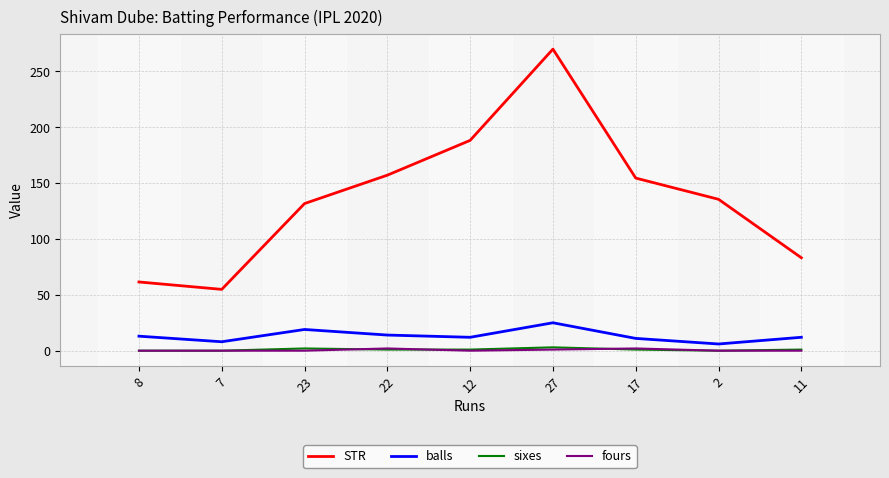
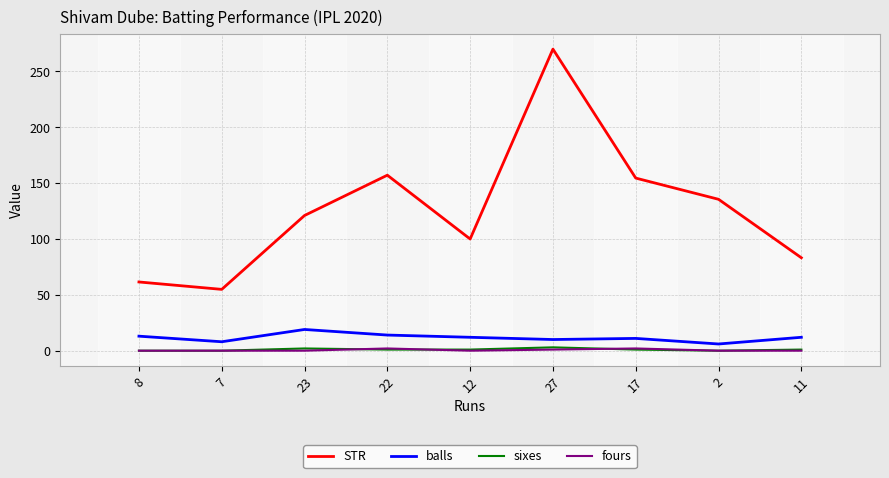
  {
    "STR": {
      "8": 62,
      "7": 55,
-     "23": 132,
+     "23": 121,
      "22": 157,
-     "12": 188,
+     "12": 100,
      "27": 270,
      "17": 155,
      "2": 136,
      "11": 83
    },
    "balls": {
      "8": 13,
      "7": 8,
      "23": 19,
      "22": 14,
      "12": 12,
-     "27": 25,
+     "27": 10,
      "17": 11,
      "2": 6,
      "11": 12
    }
  }
